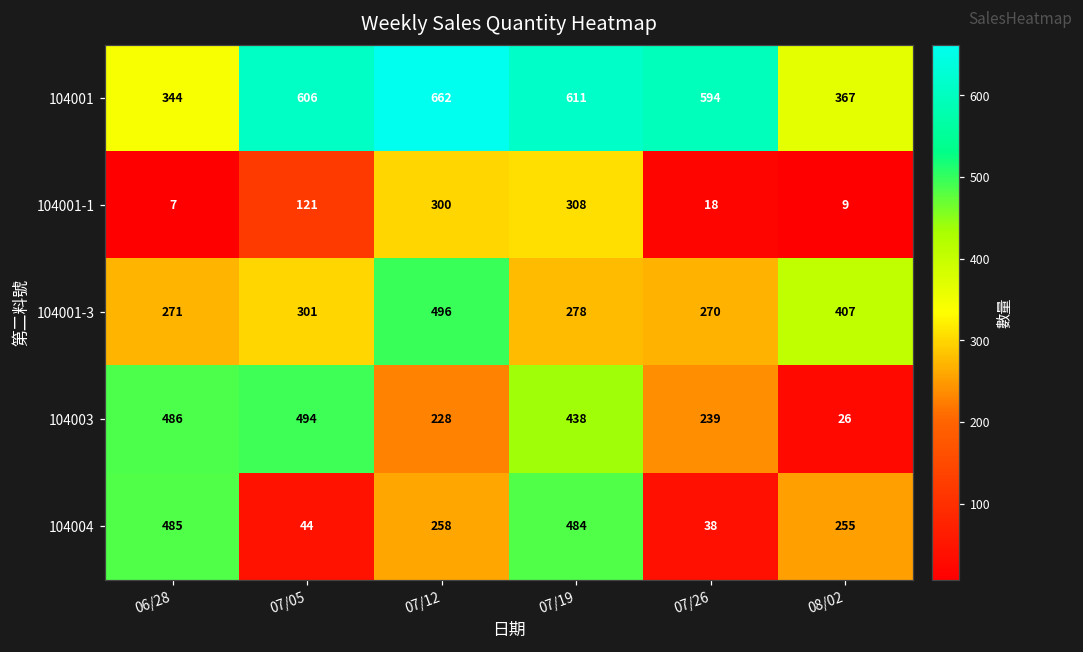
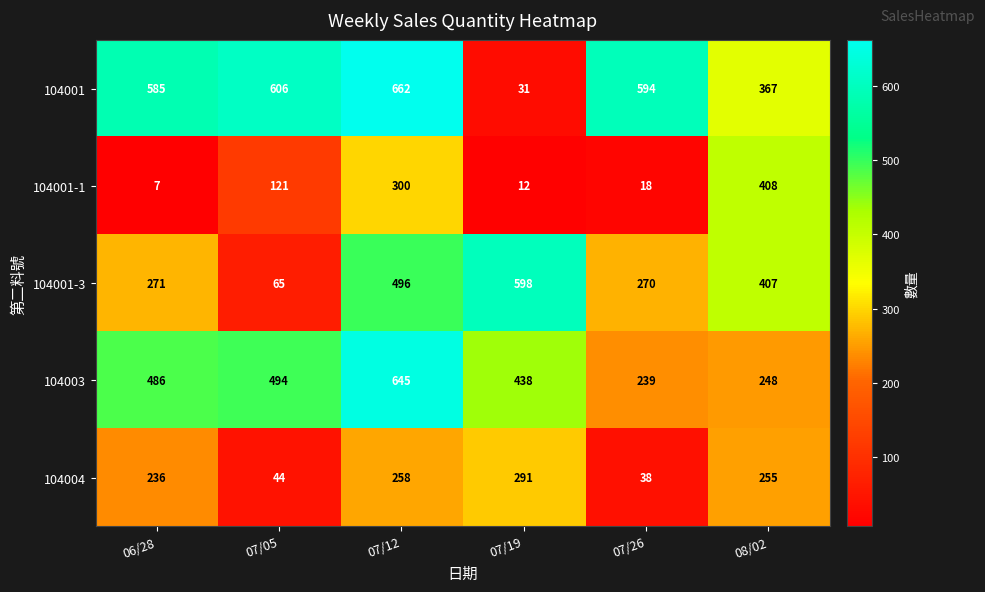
  {
    "104001": {
-     "06/28": 344,
+     "06/28": 585,
      "07/05": 606,
      "07/12": 662,
-     "07/19": 611,
+     "07/19": 31,
      "07/26": 594,
      "08/02": 367
    },
    "104001-1": {
      "06/28": 7,
      "07/05": 121,
      "07/12": 300,
-     "07/19": 308,
+     "07/19": 12,
      "07/26": 18,
-     "08/02": 9
+     "08/02": 408
    },
    "104001-3": {
      "06/28": 271,
-     "07/05": 301,
+     "07/05": 65,
      "07/12": 496,
-     "07/19": 278,
+     "07/19": 598,
      "07/26": 270,
      "08/02": 407
    },
    "104003": {
      "06/28": 486,
      "07/05": 494,
-     "07/12": 228,
+     "07/12": 645,
      "07/19": 438,
      "07/26": 239,
-     "08/02": 26
+     "08/02": 248
    },
    "104004": {
-     "06/28": 485,
+     "06/28": 236,
      "07/05": 44,
      "07/12": 258,
-     "07/19": 484,
+     "07/19": 291,
      "07/26": 38,
      "08/02": 255
    }
  }
